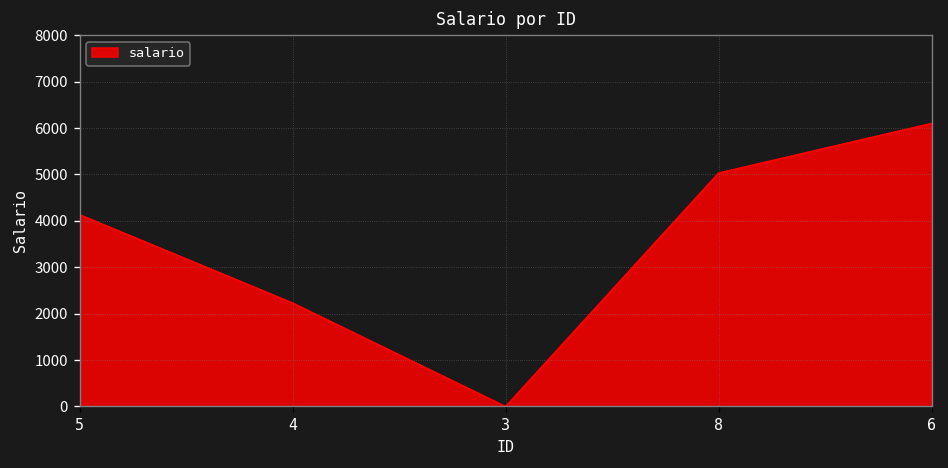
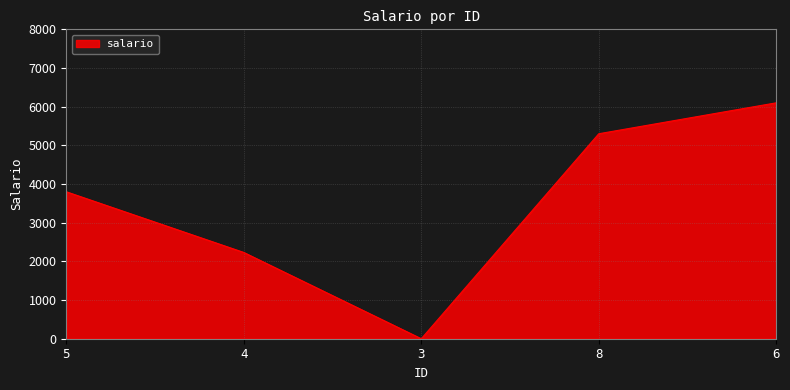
  {
-   "5": 4100,
+   "5": 3800,
    "4": 2200,
    "3": 0,
-   "8": 5000,
+   "8": 5300,
    "6": 6100
  }
